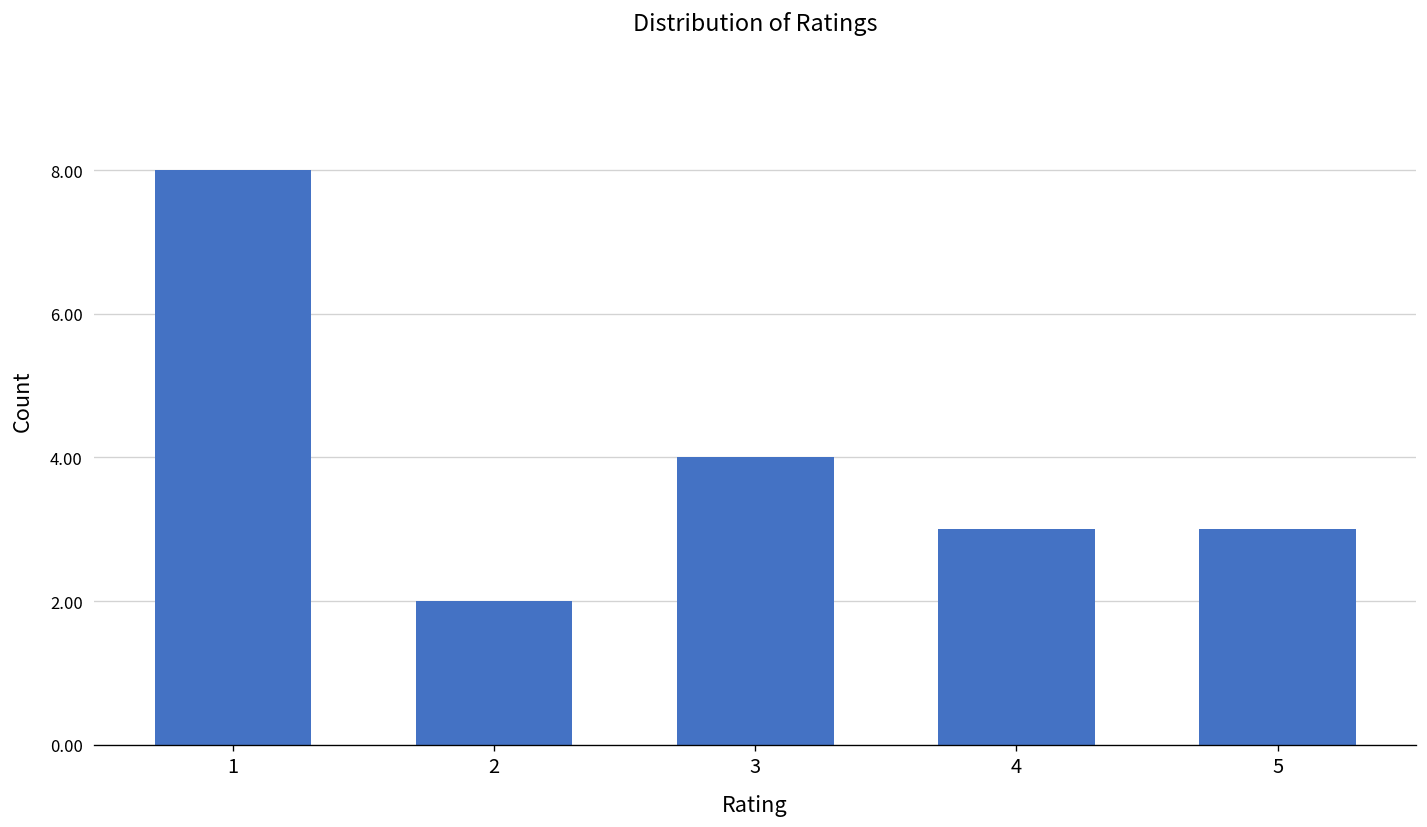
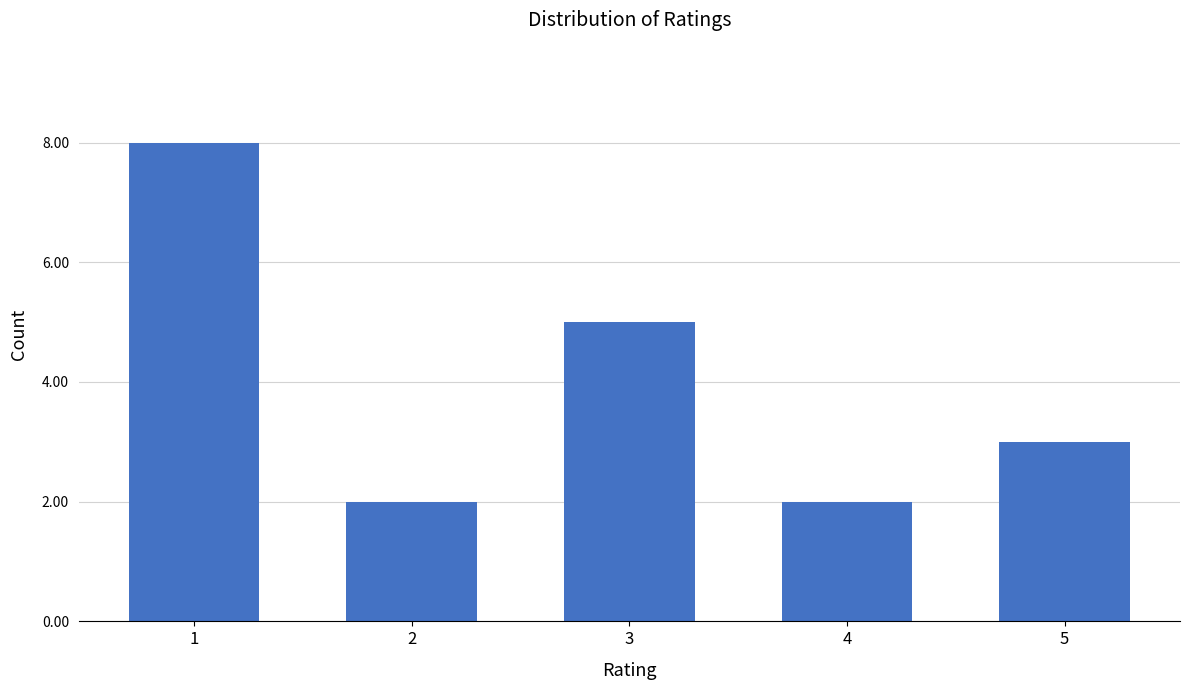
  {
    "1": 8,
    "2": 2,
-   "3": 4,
-   "4": 3,
+   "3": 5,
+   "4": 2,
    "5": 3
  }
